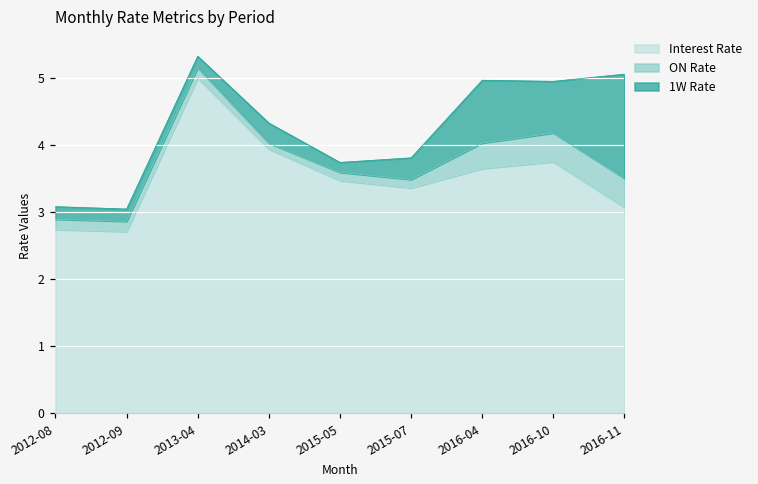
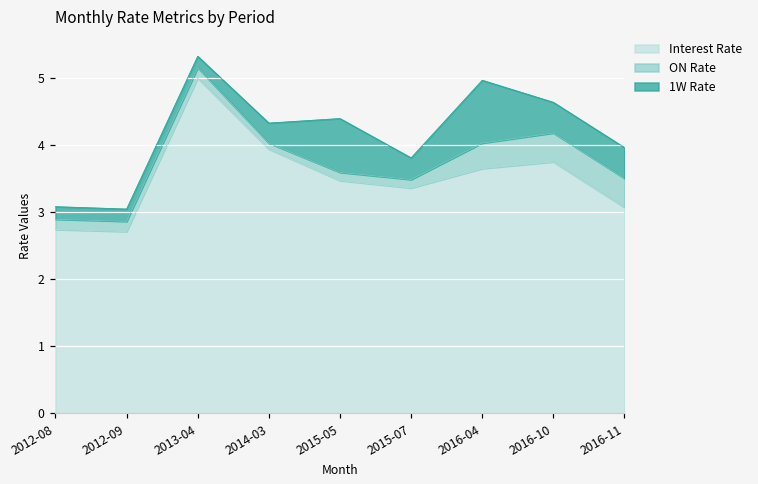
  {
    "1W Rate": {
      "2012-08": 0.2,
      "2012-09": 0.2,
      "2013-04": 0.2,
      "2014-03": 0.3,
-     "2015-05": 0.1,
+     "2015-05": 0.8,
      "2015-07": 0.3,
      "2016-04": 0.9,
-     "2016-10": 0.8,
-     "2016-11": 1.6
+     "2016-10": 0.5,
+     "2016-11": 0.5
    }
  }
